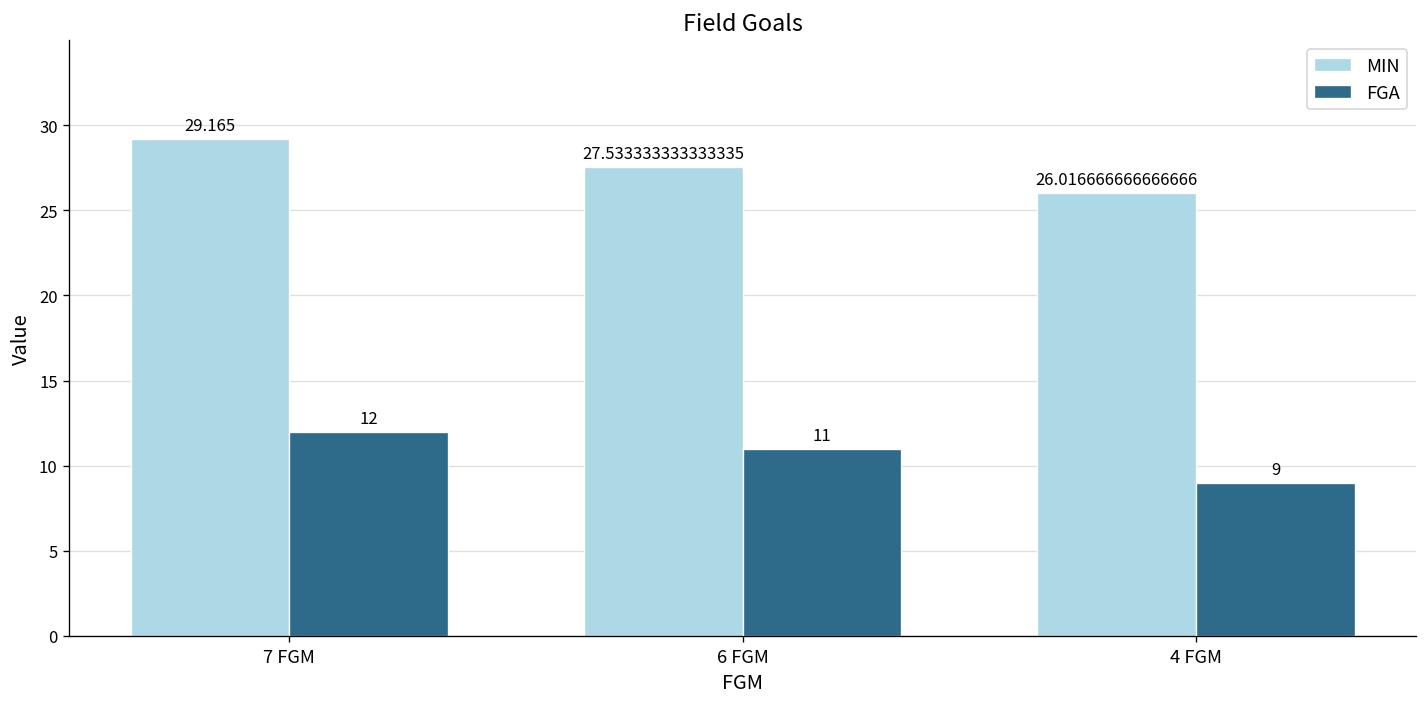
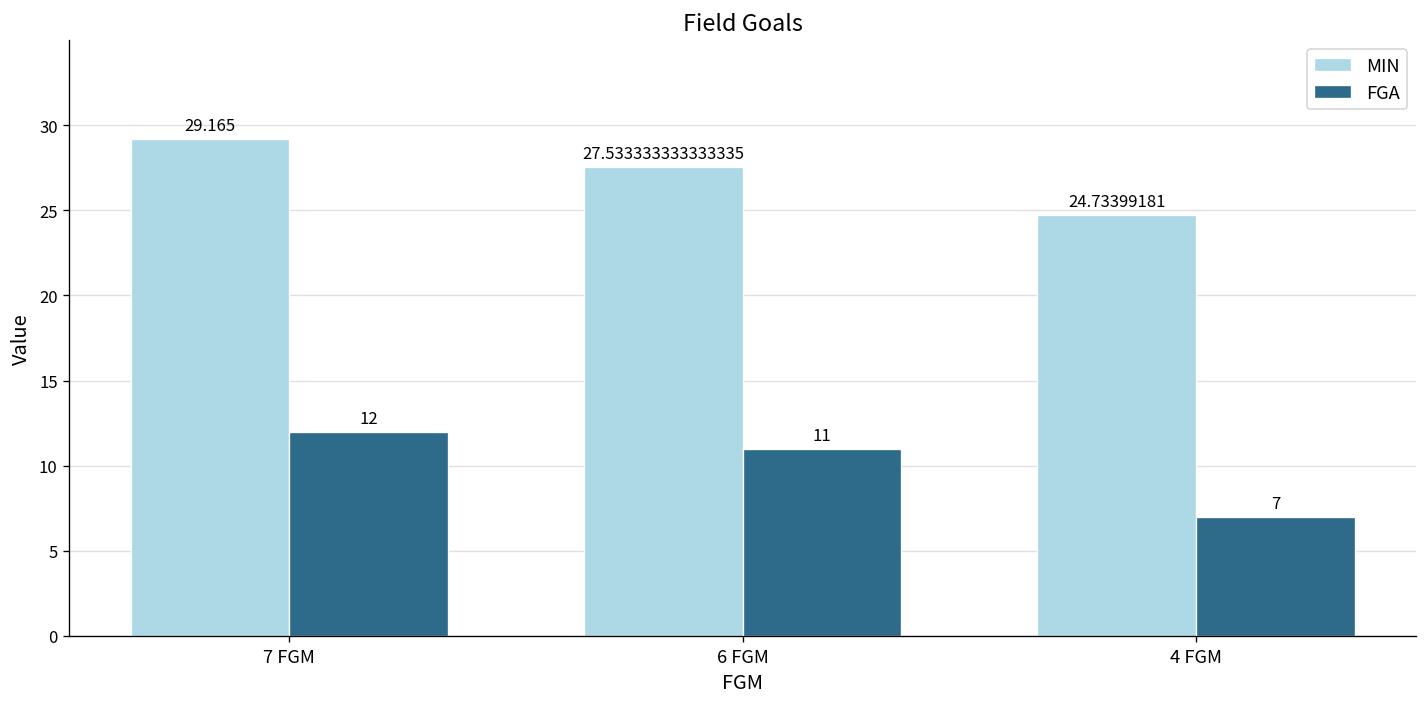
  {
    "MIN": {
      "7 FGM": 29.165,
      "6 FGM": 27.533333333333335,
-     "4 FGM": 26.016666666666666
+     "4 FGM": 24.73399181
    },
    "FGA": {
      "7 FGM": 12,
      "6 FGM": 11,
-     "4 FGM": 9
+     "4 FGM": 7
    }
  }
